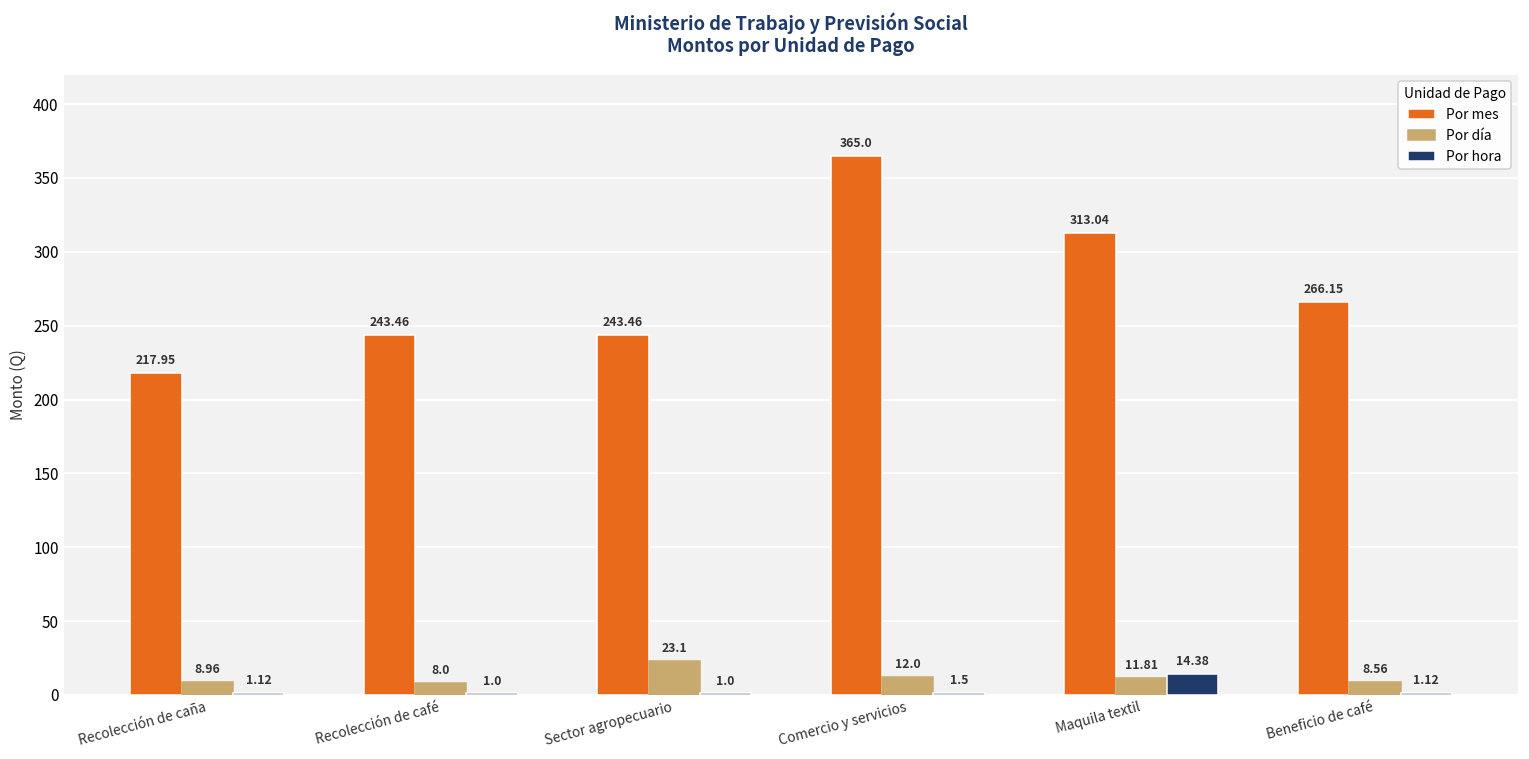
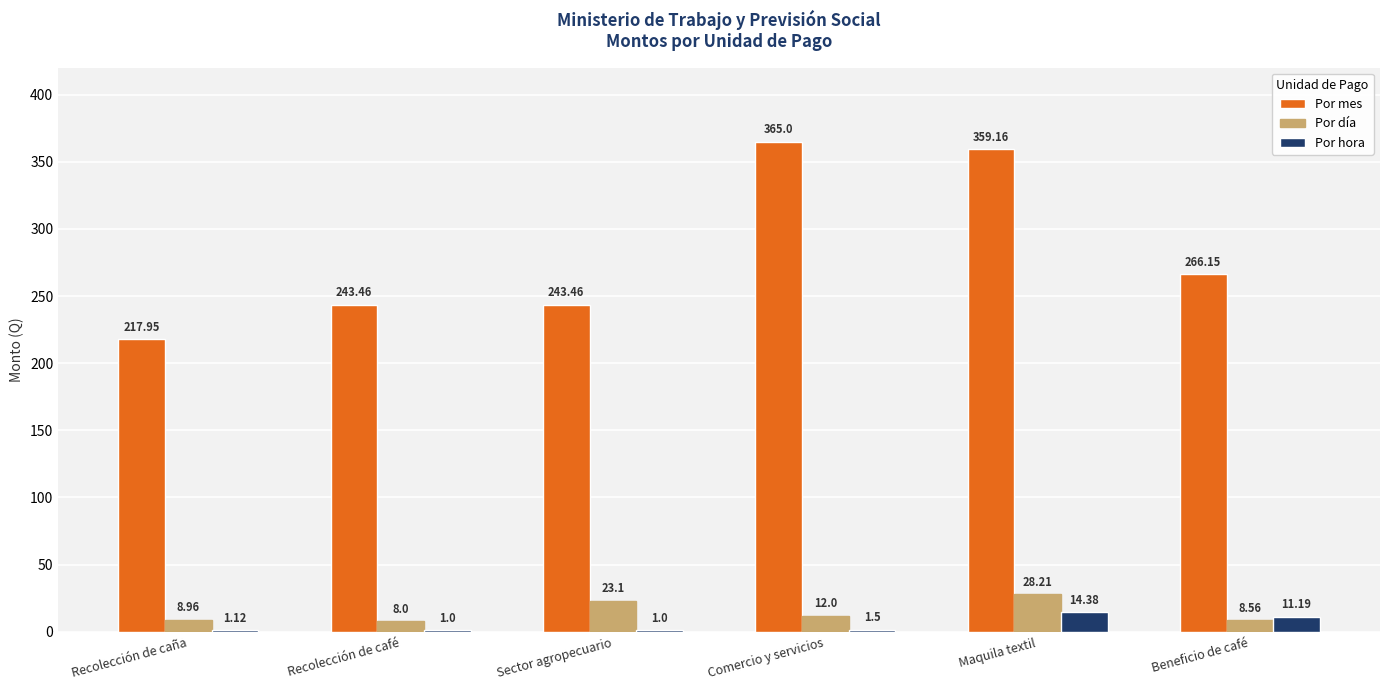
  {
    "Por mes": {
      "Recolección de caña": 217.95,
      "Recolección de café": 243.46,
      "Sector agropecuario": 243.46,
      "Comercio y servicios": 365.0,
-     "Maquila textil": 313.04,
+     "Maquila textil": 359.16,
      "Beneficio de café": 266.15
    },
    "Por día": {
      "Recolección de caña": 8.96,
      "Recolección de café": 8.0,
      "Sector agropecuario": 23.1,
      "Comercio y servicios": 12.0,
-     "Maquila textil": 11.81,
+     "Maquila textil": 28.21,
      "Beneficio de café": 8.56
    },
    "Por hora": {
      "Recolección de caña": 1.12,
      "Recolección de café": 1.0,
      "Sector agropecuario": 1.0,
      "Comercio y servicios": 1.5,
      "Maquila textil": 14.38,
-     "Beneficio de café": 1.12
+     "Beneficio de café": 11.19
    }
  }
